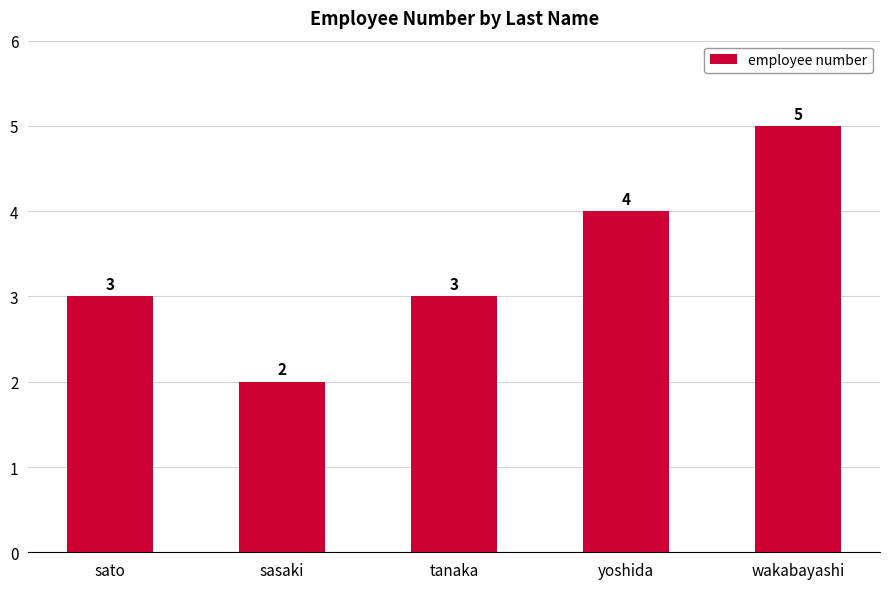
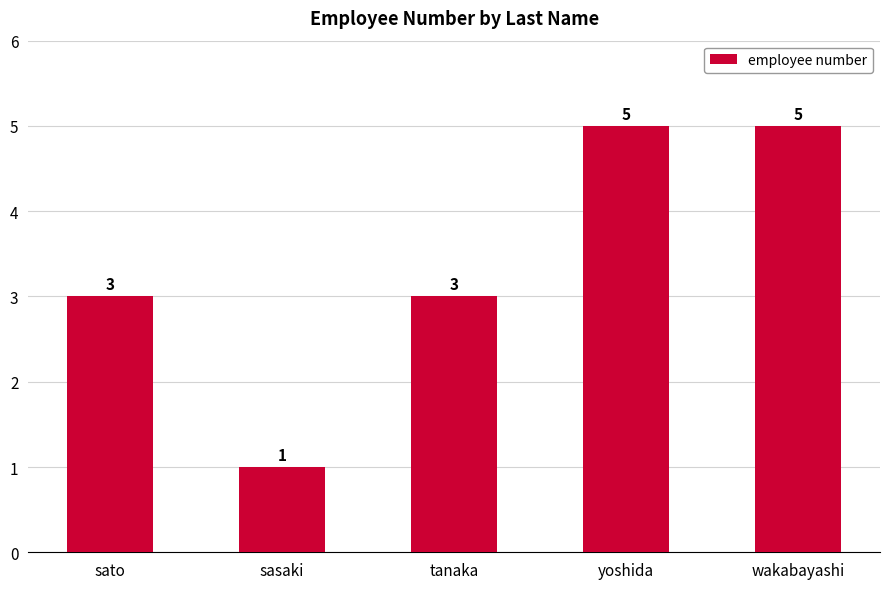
  {
    "sato": 3,
-   "sasaki": 2,
+   "sasaki": 1,
    "tanaka": 3,
-   "yoshida": 4,
+   "yoshida": 5,
    "wakabayashi": 5
  }
